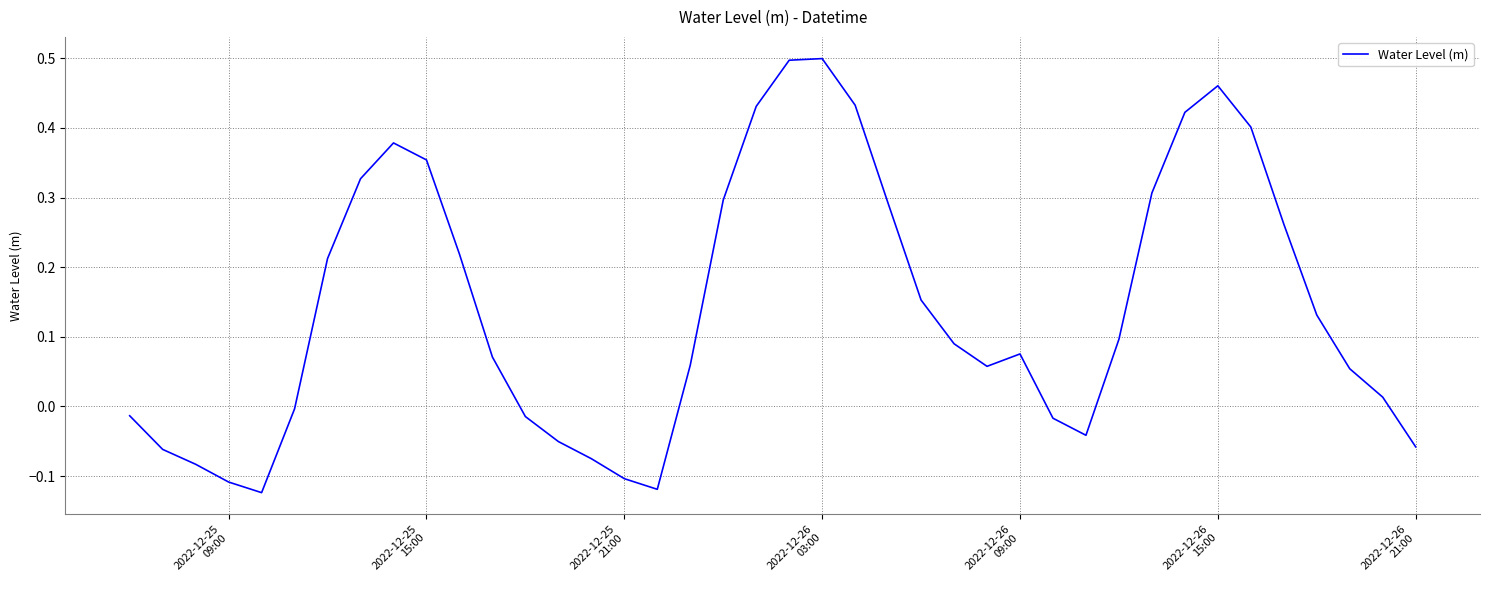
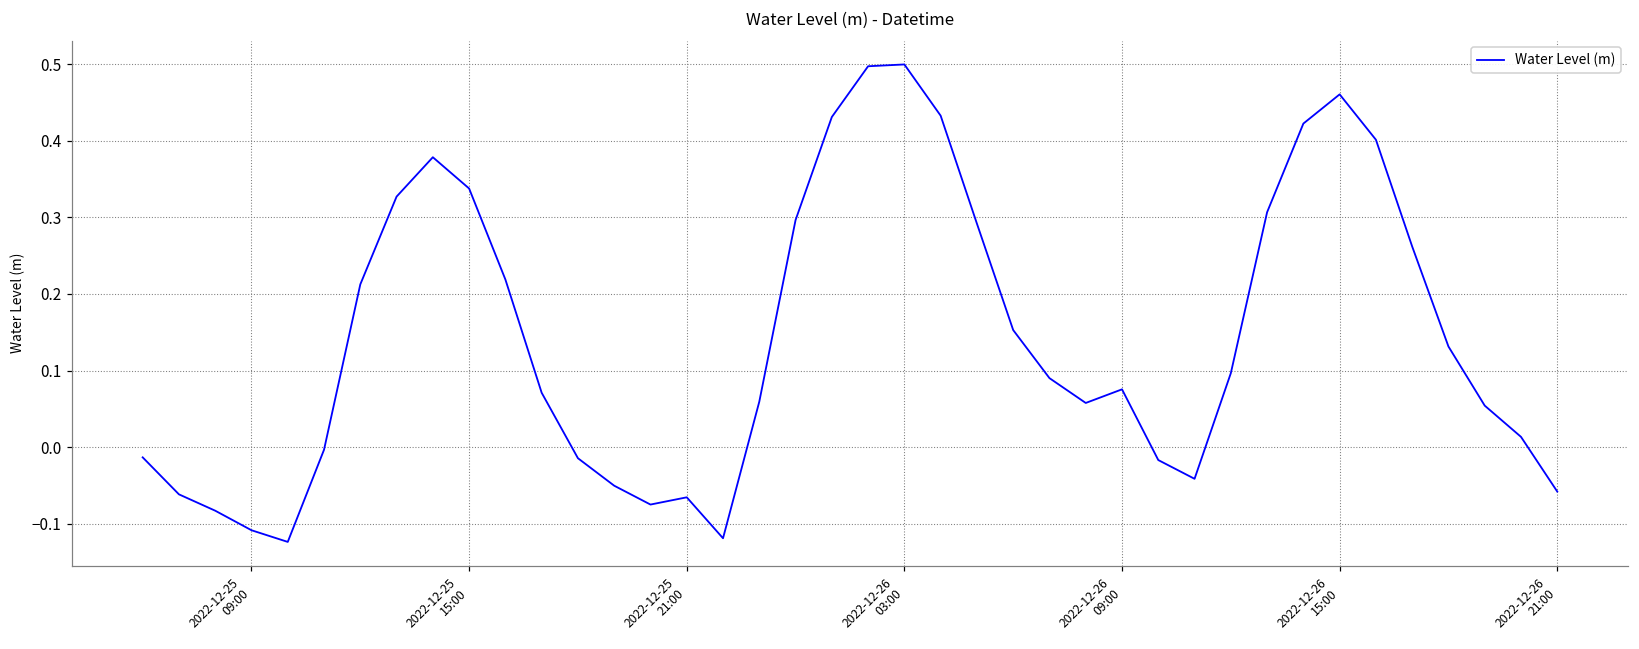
  {
    "2022-12-25 09:00": -0.11,
-   "2022-12-25 15:00": 0.35,
-   "2022-12-25 21:00": -0.10,
+   "2022-12-25 15:00": 0.34,
+   "2022-12-25 21:00": -0.07,
    "2022-12-26 03:00": 0.50,
    "2022-12-26 09:00": 0.08,
    "2022-12-26 15:00": 0.46,
    "2022-12-26 21:00": -0.06
  }
